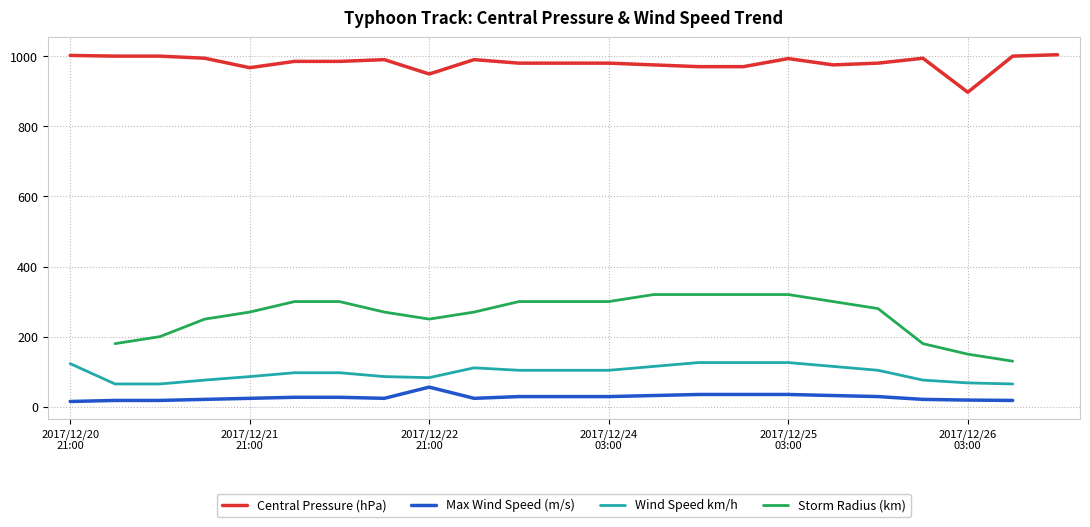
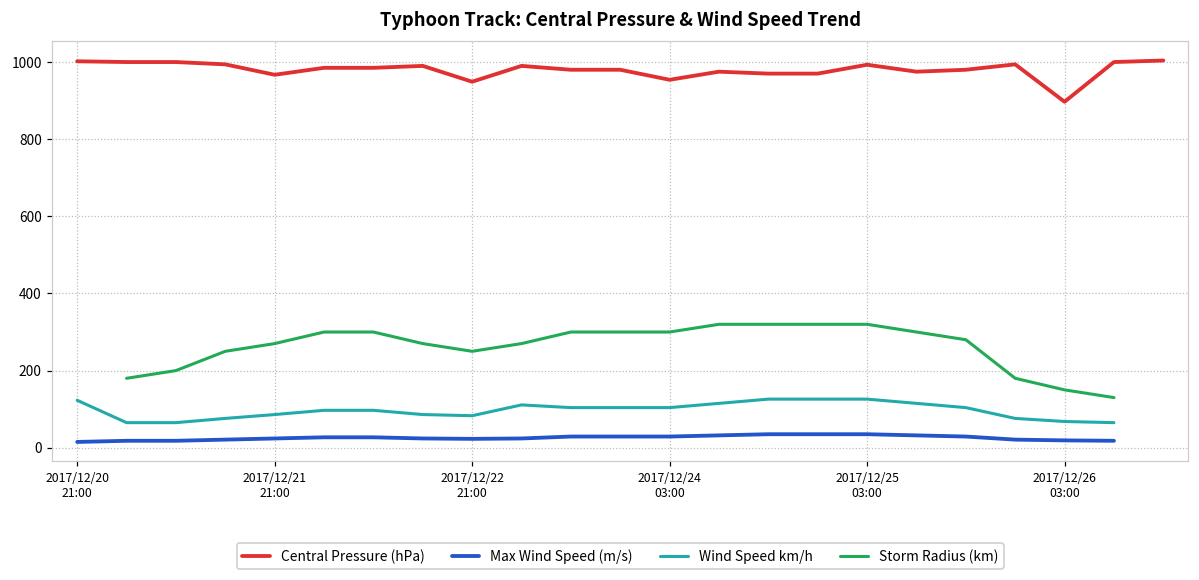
  {
    "Central Pressure (hPa)": {
      "2017/12/20 21:00": 1000,
      "2017/12/21 21:00": 970,
      "2017/12/22 21:00": 950,
-     "2017/12/24 03:00": 980,
+     "2017/12/24 03:00": 950,
      "2017/12/25 03:00": 990,
      "2017/12/26 03:00": 900
    },
    "Max Wind Speed (m/s)": {
      "2017/12/20 21:00": 20,
      "2017/12/21 21:00": 20,
-     "2017/12/22 21:00": 60,
+     "2017/12/22 21:00": 20,
      "2017/12/24 03:00": 30,
      "2017/12/25 03:00": 40,
      "2017/12/26 03:00": 20
    },
    "Wind Speed km/h": {
      "2017/12/20 21:00": 120,
      "2017/12/21 21:00": 90,
      "2017/12/22 21:00": 80,
      "2017/12/24 03:00": 100,
      "2017/12/25 03:00": 130,
      "2017/12/26 03:00": 70
    },
    "Storm Radius (km)": {
      "2017/12/21 21:00": 270,
      "2017/12/22 21:00": 250,
      "2017/12/24 03:00": 300,
      "2017/12/25 03:00": 320,
      "2017/12/26 03:00": 150
    }
  }
